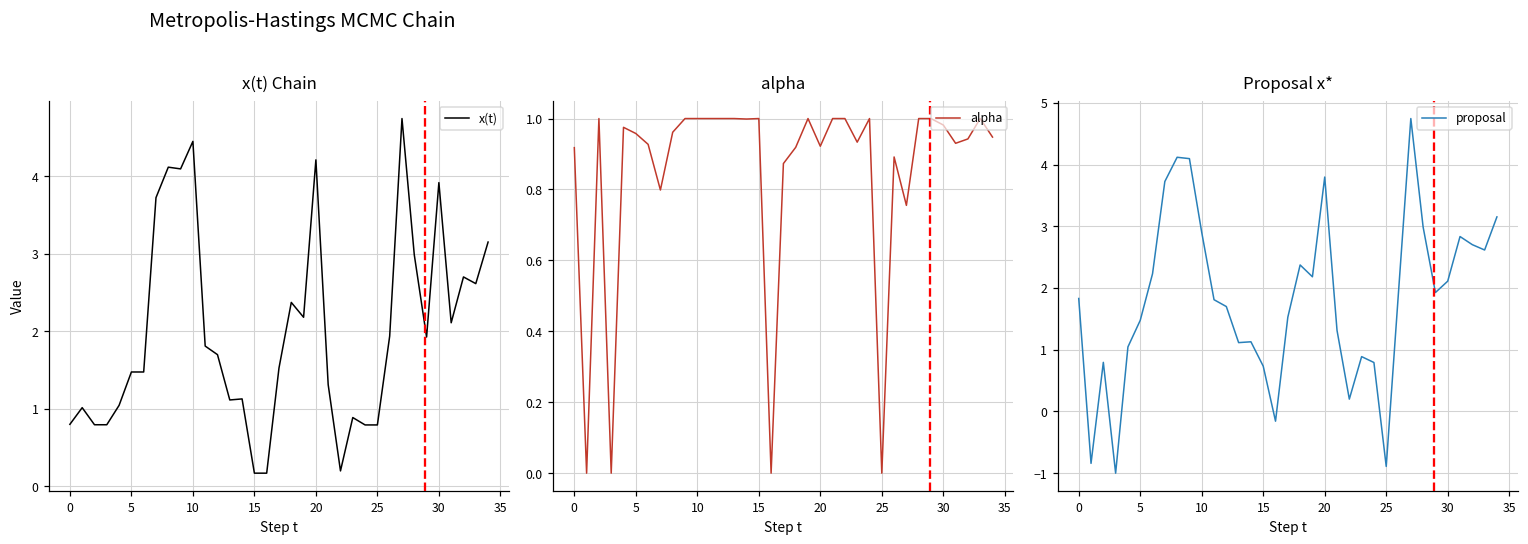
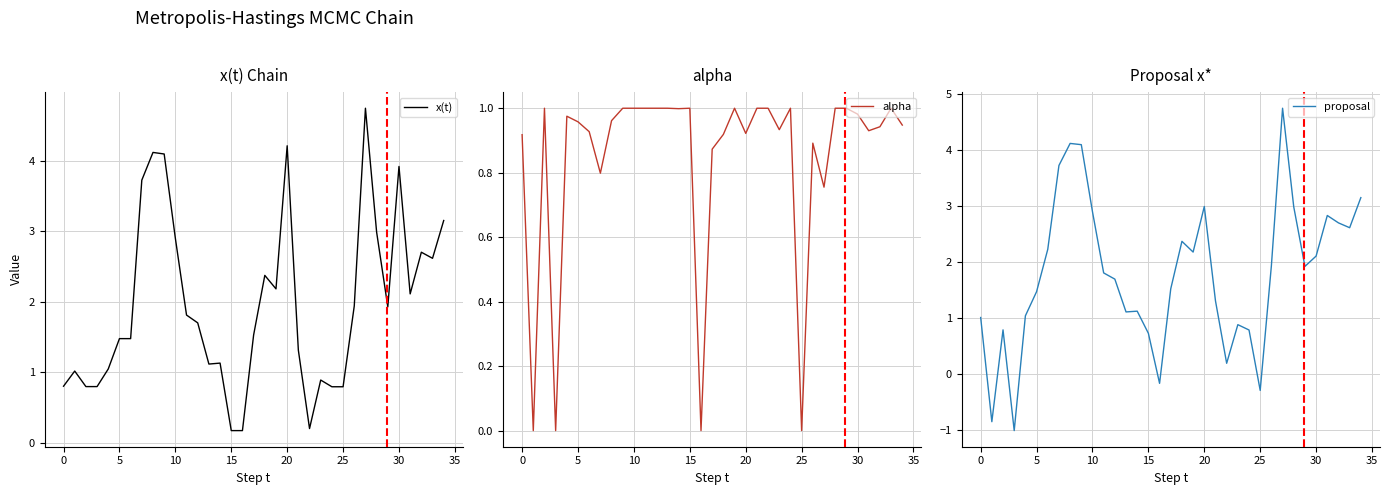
  {
    "x(t) Chain": {
      "0": 0.8,
      "5": 1.5,
-     "10": 4.5,
+     "10": 2.9,
      "15": 0.2,
      "20": 4.2,
      "25": 0.8,
      "30": 3.9
    },
    "alpha": {
      "0": 0.92,
      "5": 0.96,
      "10": 1.00,
      "15": 1.00,
      "20": 0.92,
      "25": 0.00
    },
    "Proposal x*": {
-     "0": 1.8,
+     "0": 1.0,
      "5": 1.5,
      "10": 2.9,
      "15": 0.7,
-     "20": 3.8,
-     "25": -0.9,
+     "20": 3.0,
+     "25": -0.3,
      "30": 2.1
    }
  }
